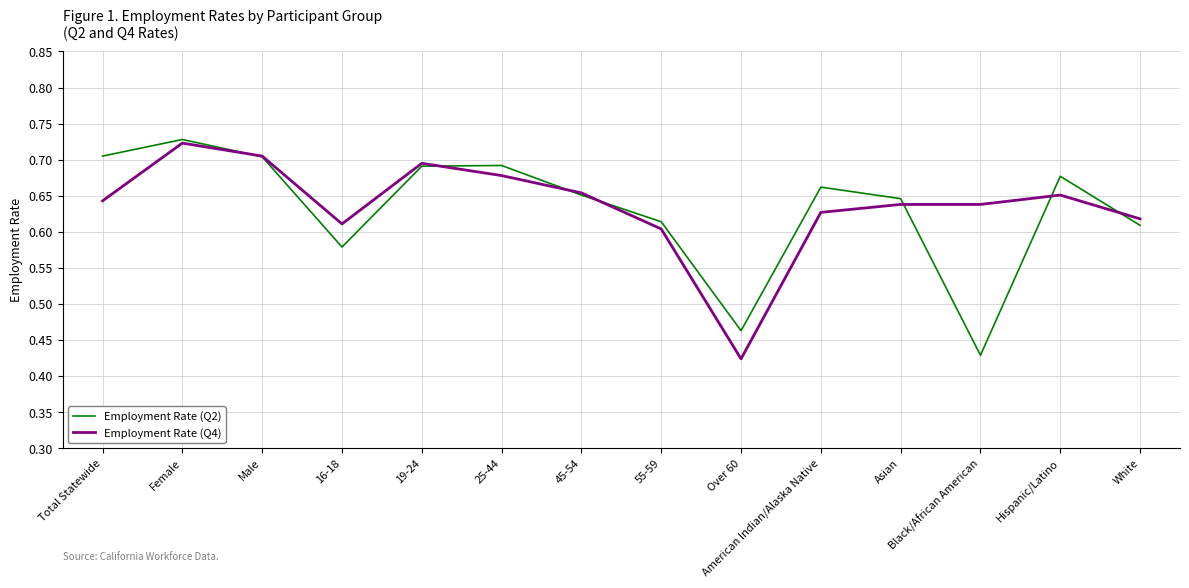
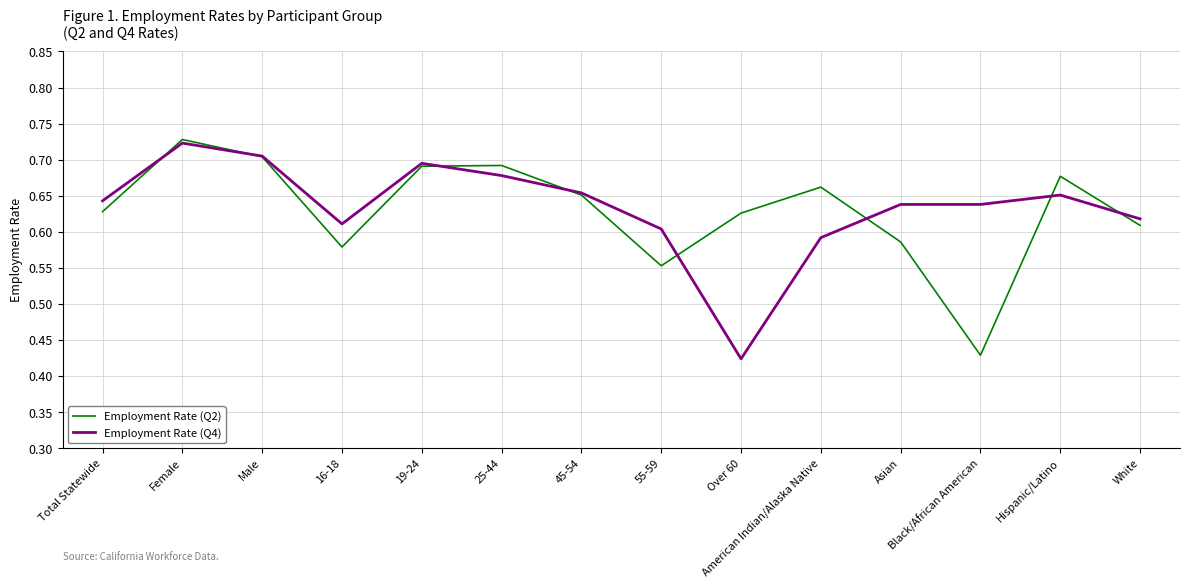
  {
    "Employment Rate (Q2)": {
-     "Total Statewide": 0.71,
+     "Total Statewide": 0.63,
      "Female": 0.73,
      "16-18": 0.58,
      "19-24": 0.69,
      "25-44": 0.69,
-     "55-59": 0.61,
-     "Over 60": 0.46,
+     "55-59": 0.55,
+     "Over 60": 0.63,
      "American Indian/Alaska Native": 0.66,
-     "Asian": 0.65,
+     "Asian": 0.59,
      "Black/African American": 0.43,
      "Hispanic/Latino": 0.68,
      "White": 0.61
    },
    "Employment Rate (Q4)": {
      "Total Statewide": 0.64,
      "Female": 0.72,
      "16-18": 0.61,
      "19-24": 0.70,
      "25-44": 0.68,
      "55-59": 0.60,
      "Over 60": 0.42,
-     "American Indian/Alaska Native": 0.63,
+     "American Indian/Alaska Native": 0.59,
      "Asian": 0.64,
      "Black/African American": 0.64,
      "Hispanic/Latino": 0.65,
      "White": 0.62
    }
  }
